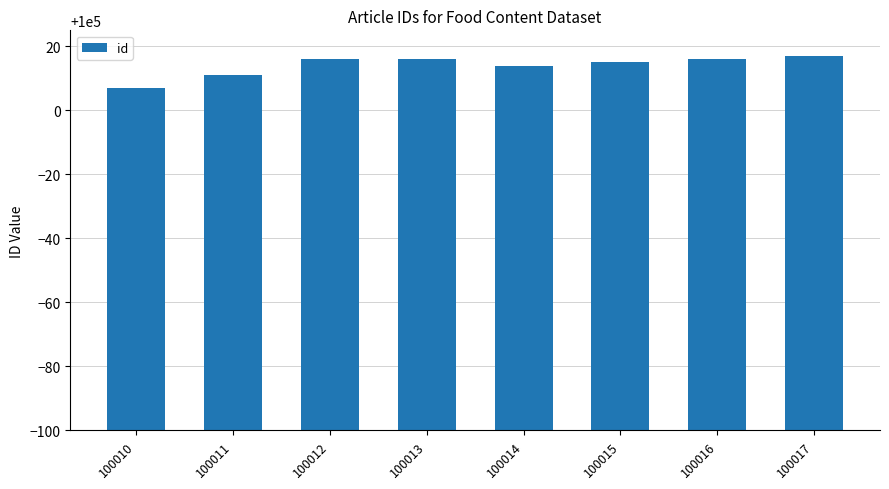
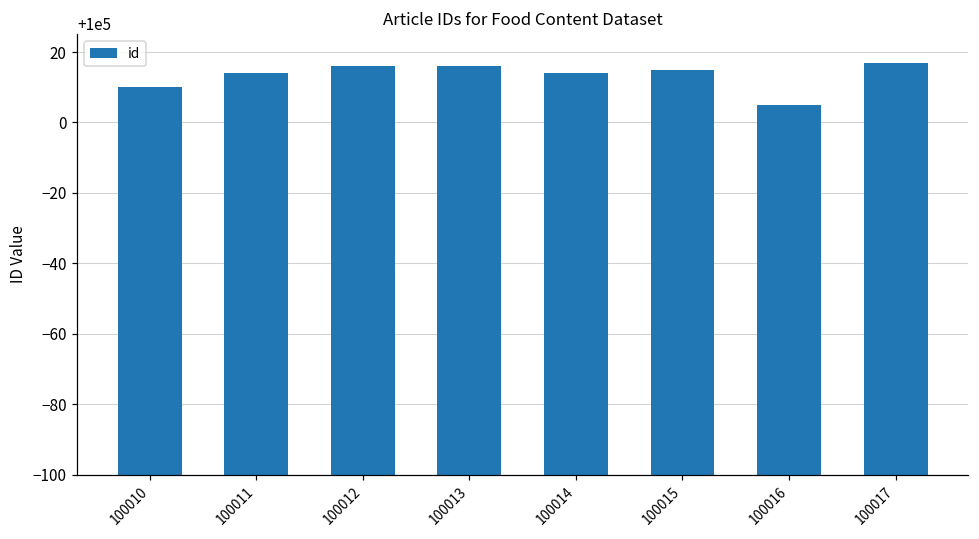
  {
-   "100010": 100007,
-   "100011": 100011,
+   "100010": 100010,
+   "100011": 100014,
    "100012": 100016,
    "100013": 100016,
    "100014": 100014,
    "100015": 100015,
-   "100016": 100016,
+   "100016": 100005,
    "100017": 100017
  }
